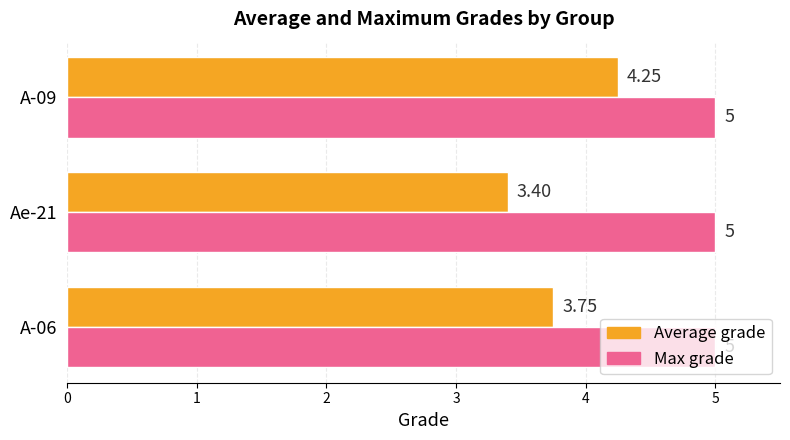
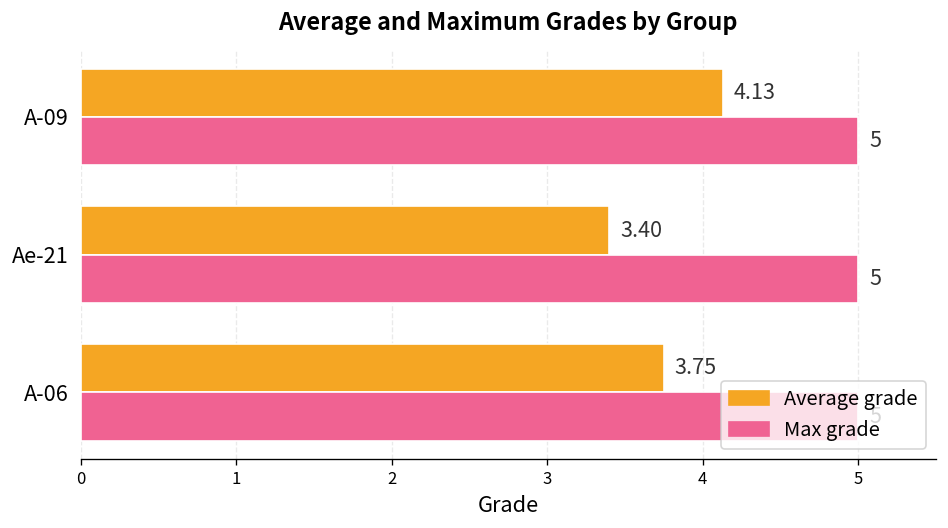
  {
    "Average grade": {
-     "A-09": 4.25,
+     "A-09": 4.13,
      "Ae-21": 3.40,
      "A-06": 3.75
    },
    "Max grade": {
      "A-09": 5,
      "Ae-21": 5
    }
  }
